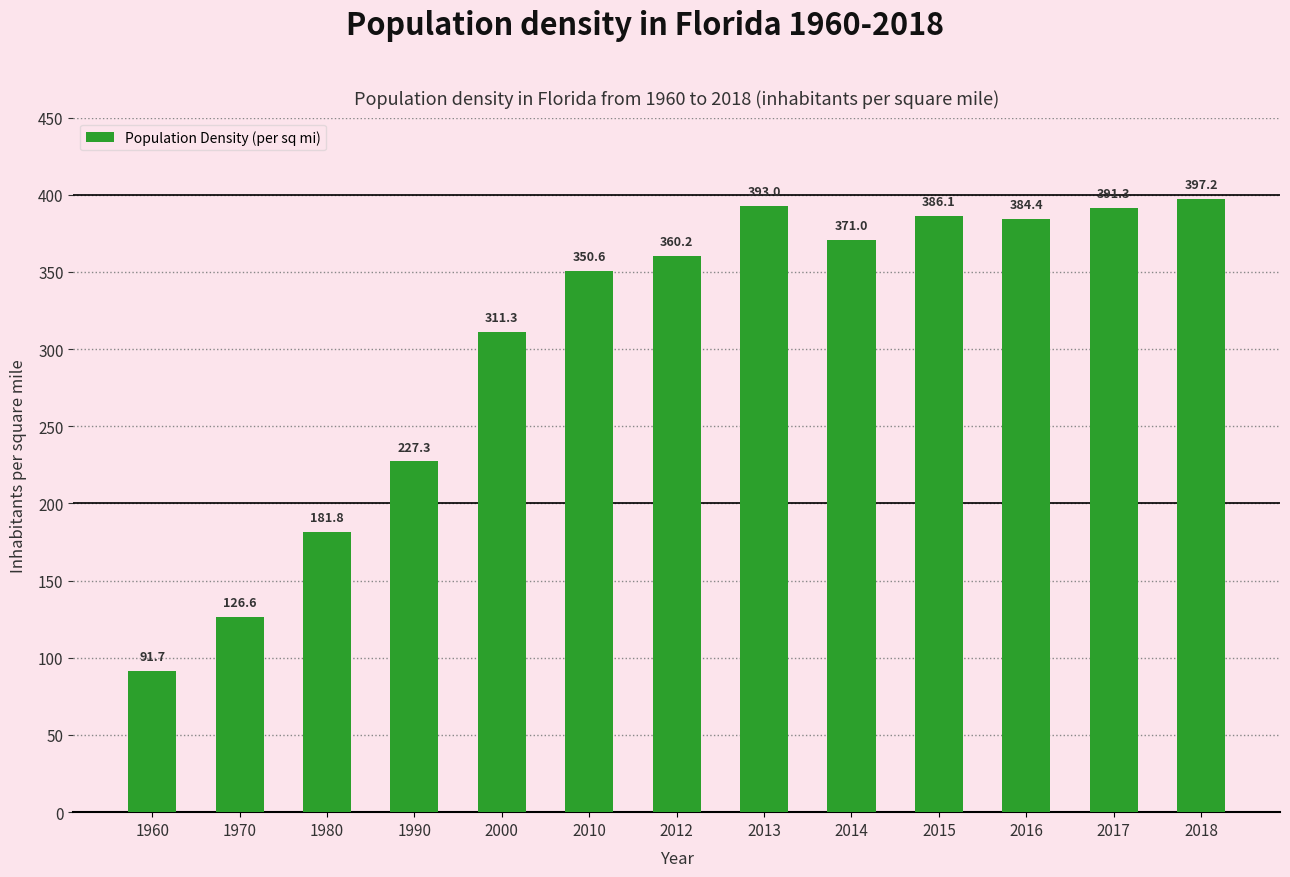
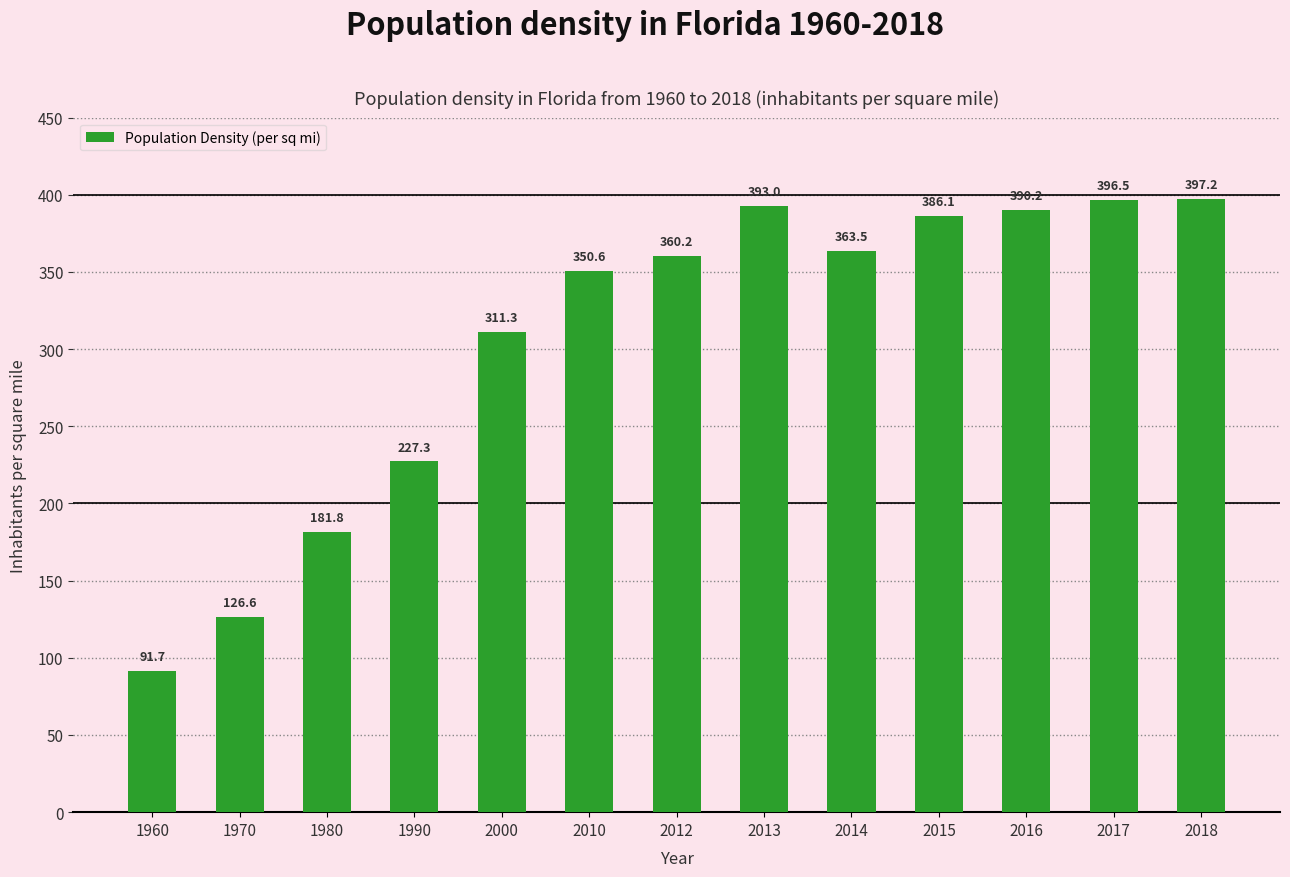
  {
    "1960": 91.7,
    "1970": 126.6,
    "1980": 181.8,
    "1990": 227.3,
    "2000": 311.3,
    "2010": 350.6,
    "2012": 360.2,
    "2013": 393.0,
-   "2014": 371.0,
+   "2014": 363.5,
    "2015": 386.1,
-   "2016": 384.4,
-   "2017": 391.3,
+   "2016": 390.2,
+   "2017": 396.5,
    "2018": 397.2
  }
